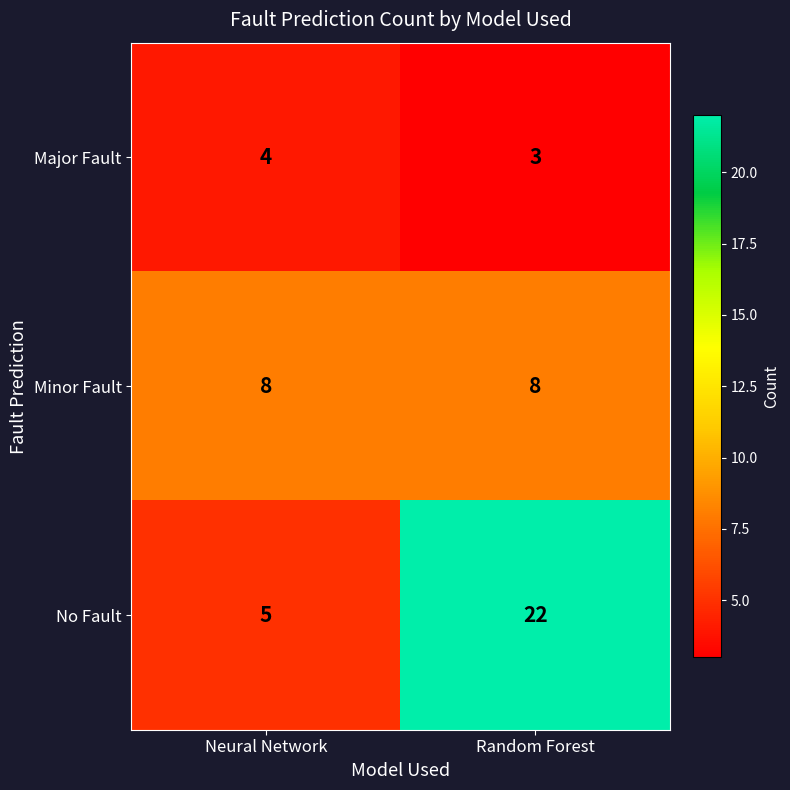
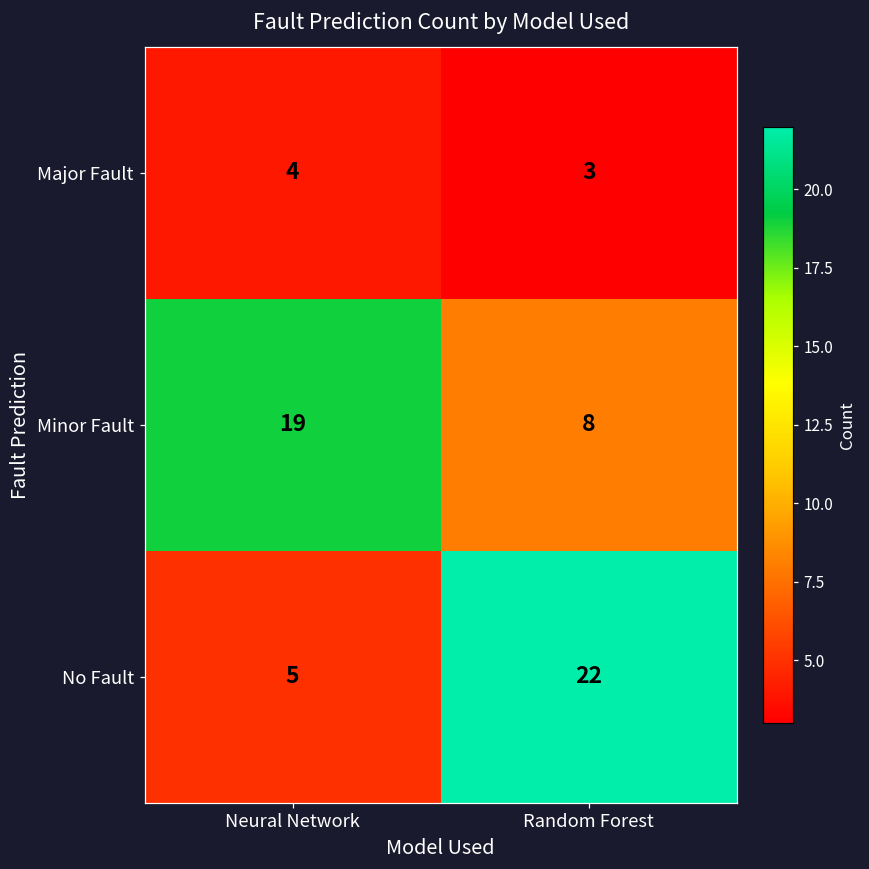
  {
    "Major Fault": {
      "Neural Network": 4,
      "Random Forest": 3
    },
    "Minor Fault": {
-     "Neural Network": 8,
+     "Neural Network": 19,
      "Random Forest": 8
    },
    "No Fault": {
      "Neural Network": 5,
      "Random Forest": 22
    }
  }
